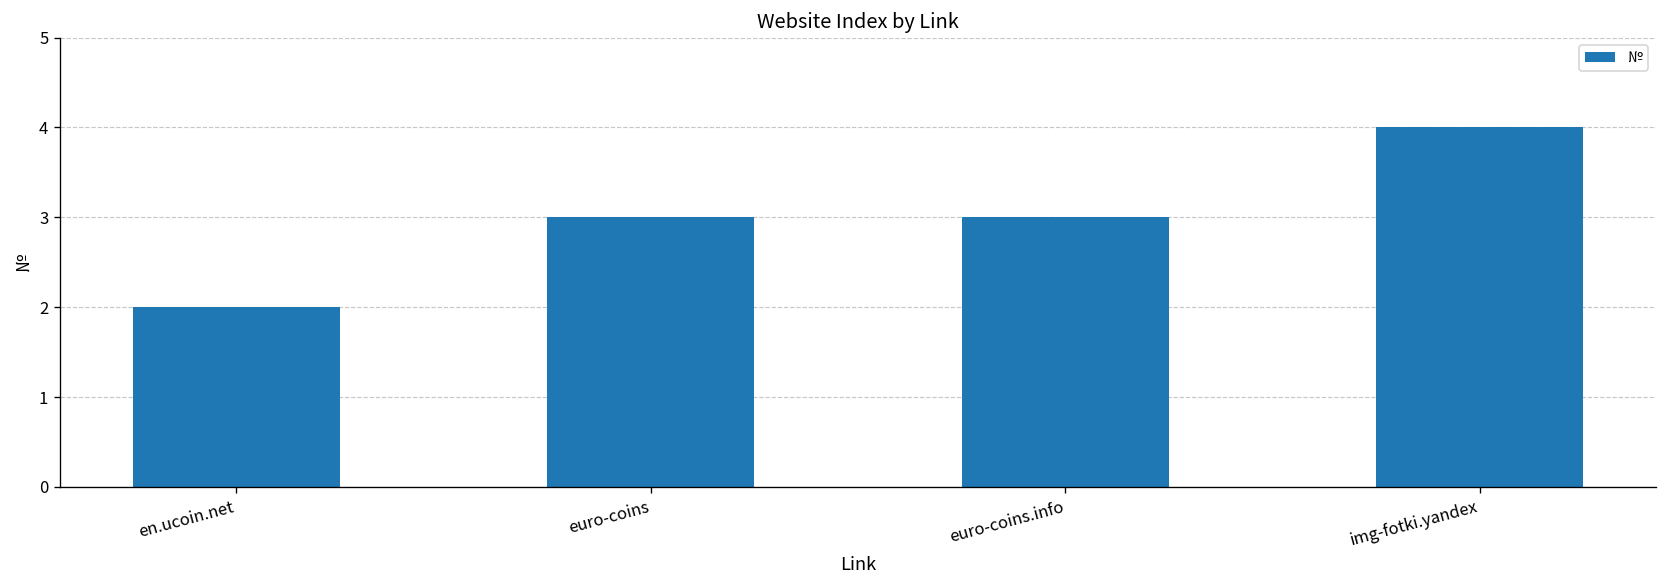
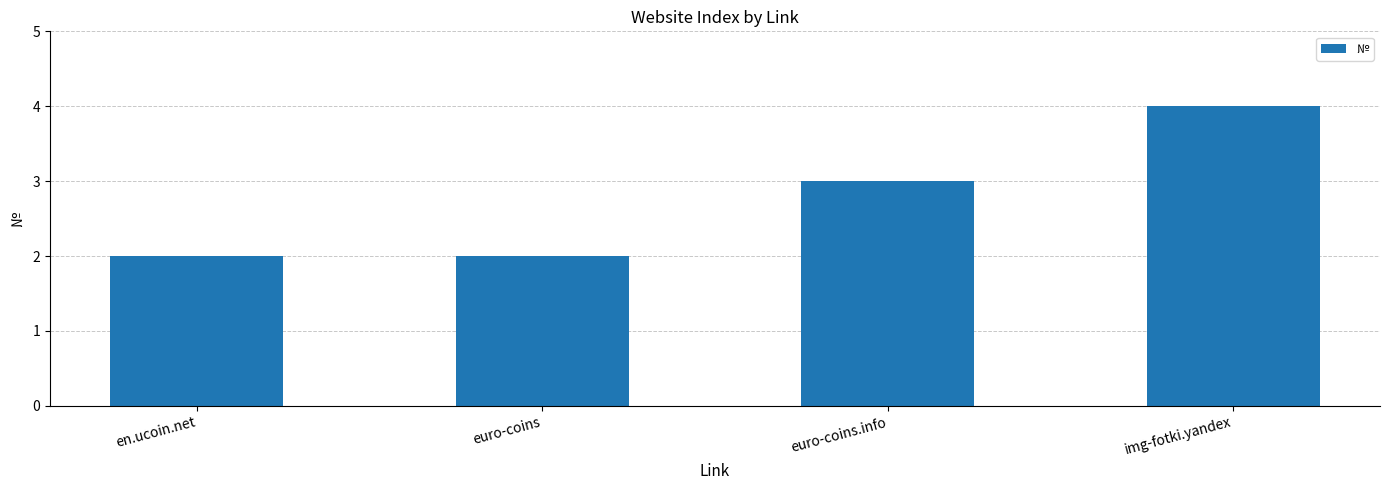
  {
    "en.ucoin.net": 2,
-   "euro-coins": 3,
+   "euro-coins": 2,
    "euro-coins.info": 3,
    "img-fotki.yandex": 4
  }
